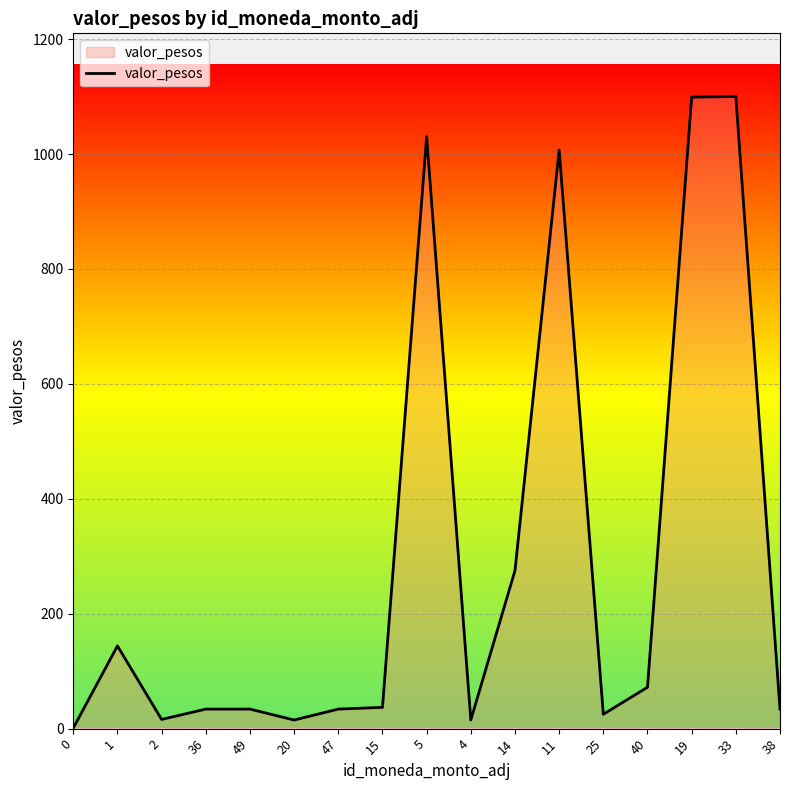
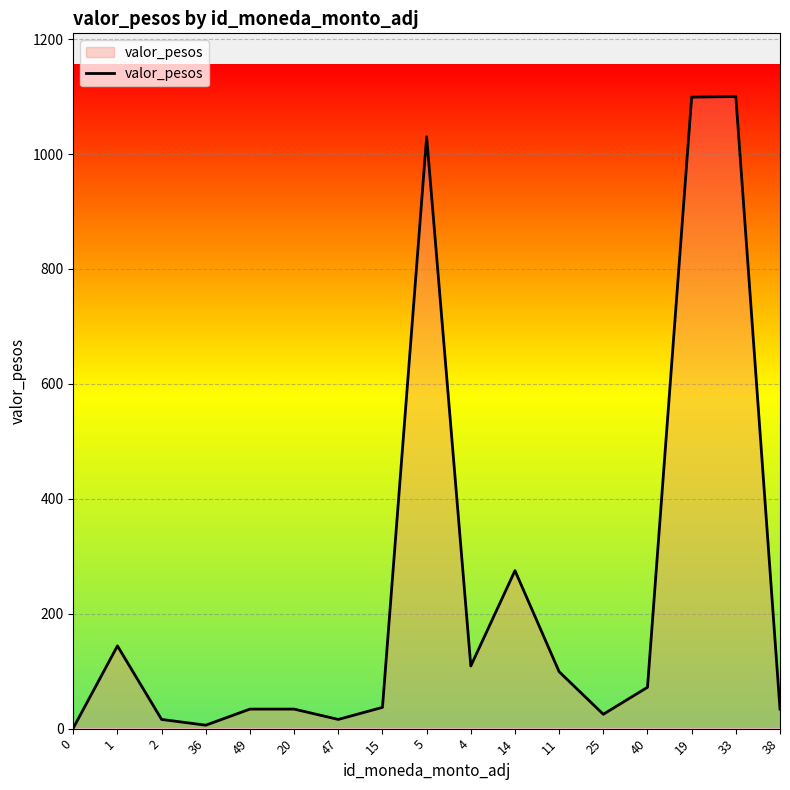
  {
    "0": 0,
    "1": 140,
    "2": 20,
-   "36": 30,
+   "36": 10,
    "49": 30,
-   "20": 20,
-   "47": 30,
+   "20": 30,
+   "47": 20,
    "15": 40,
    "5": 1030,
-   "4": 20,
+   "4": 110,
    "14": 280,
-   "11": 1010,
+   "11": 100,
    "25": 30,
    "40": 70,
    "19": 1100,
    "33": 1100,
    "38": 30
  }
